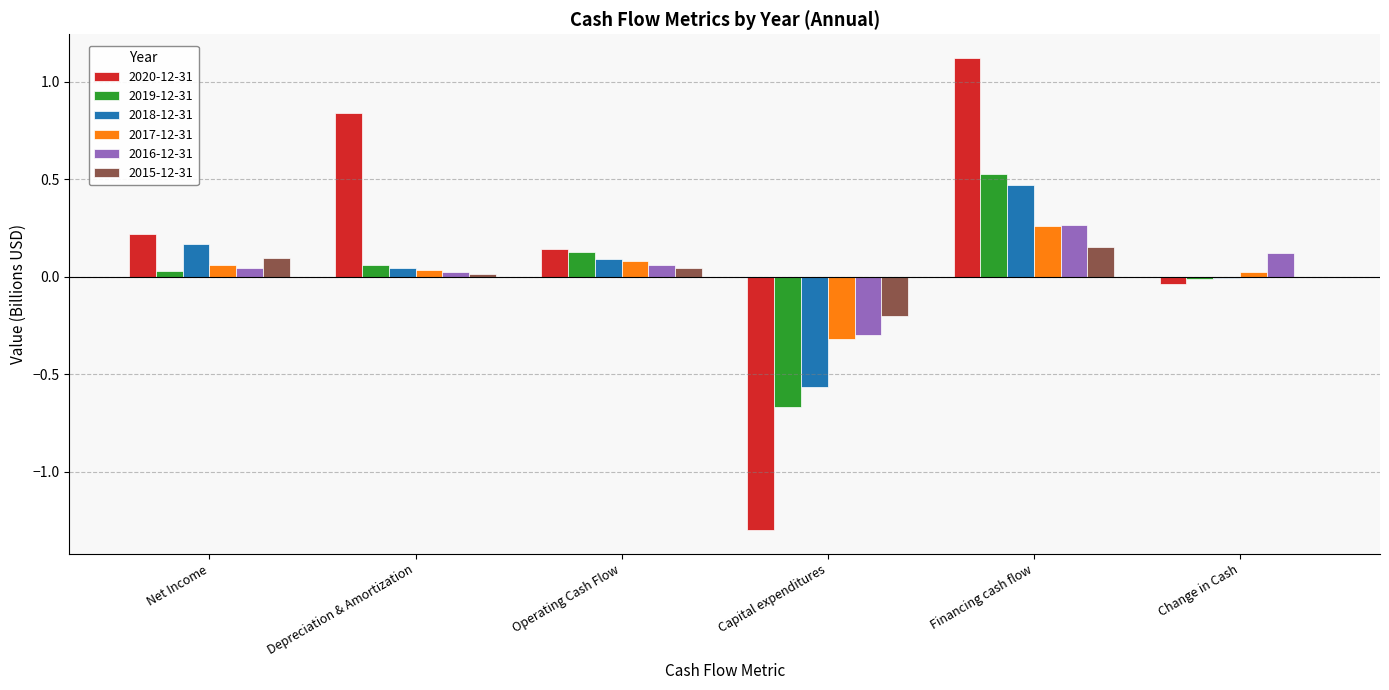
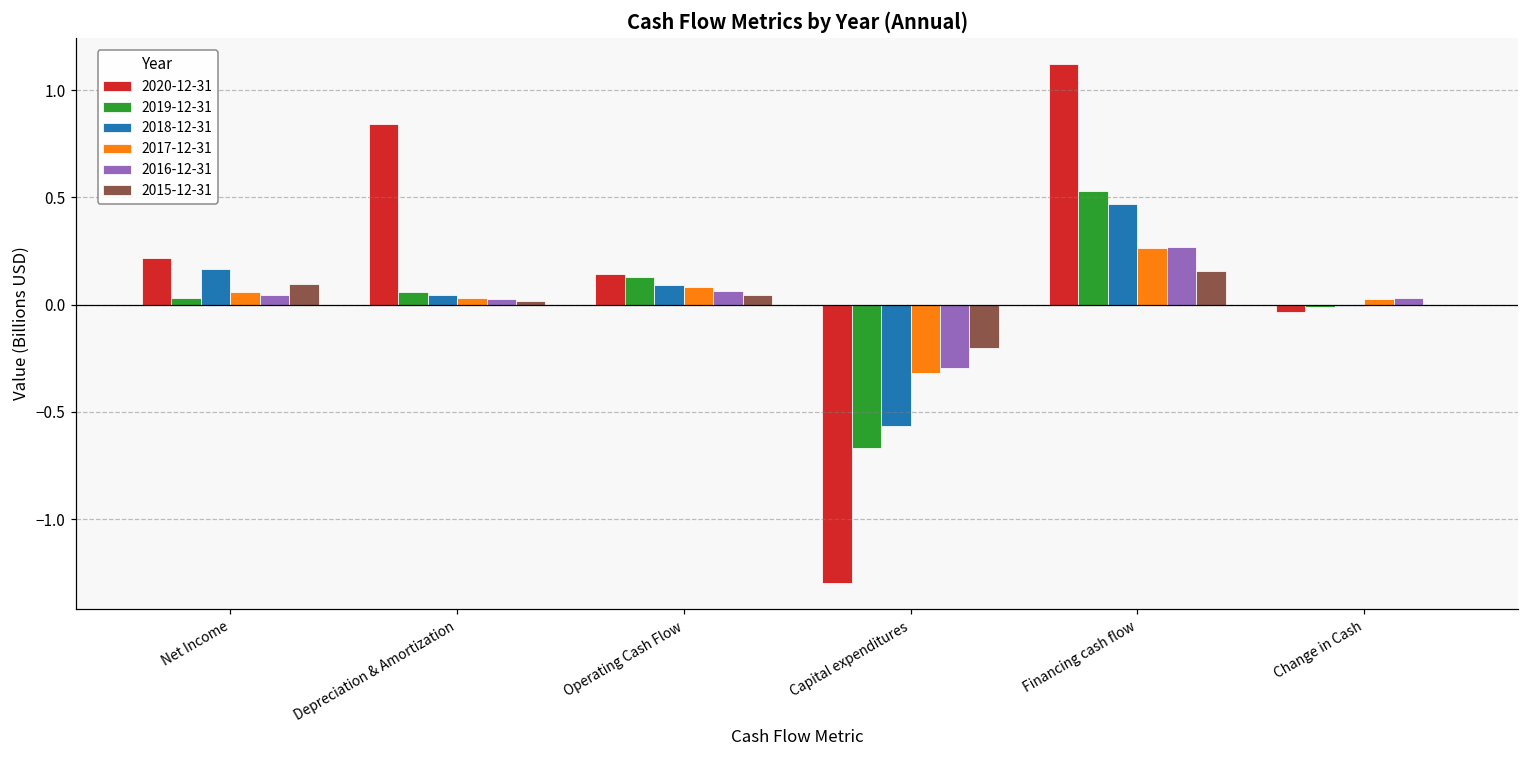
  {
    "2020-12-31": {
      "Net Income": 0.22,
      "Depreciation & Amortization": 0.84,
      "Operating Cash Flow": 0.14,
      "Capital expenditures": -1.30,
      "Financing cash flow": 1.12,
      "Change in Cash": -0.03
    },
    "2019-12-31": {
      "Net Income": 0.03,
      "Depreciation & Amortization": 0.06,
      "Operating Cash Flow": 0.13,
      "Capital expenditures": -0.67,
      "Financing cash flow": 0.53
    },
    "2018-12-31": {
      "Net Income": 0.17,
      "Depreciation & Amortization": 0.04,
      "Operating Cash Flow": 0.09,
      "Capital expenditures": -0.57,
      "Financing cash flow": 0.47
    },
    "2017-12-31": {
      "Net Income": 0.06,
      "Depreciation & Amortization": 0.03,
      "Operating Cash Flow": 0.08,
      "Capital expenditures": -0.32,
      "Financing cash flow": 0.26,
      "Change in Cash": 0.03
    },
    "2016-12-31": {
      "Net Income": 0.05,
      "Depreciation & Amortization": 0.02,
      "Operating Cash Flow": 0.06,
      "Capital expenditures": -0.30,
      "Financing cash flow": 0.27,
-     "Change in Cash": 0.12
+     "Change in Cash": 0.03
    },
    "2015-12-31": {
      "Net Income": 0.10,
      "Depreciation & Amortization": 0.02,
      "Operating Cash Flow": 0.04,
      "Capital expenditures": -0.20,
      "Financing cash flow": 0.16
    }
  }
